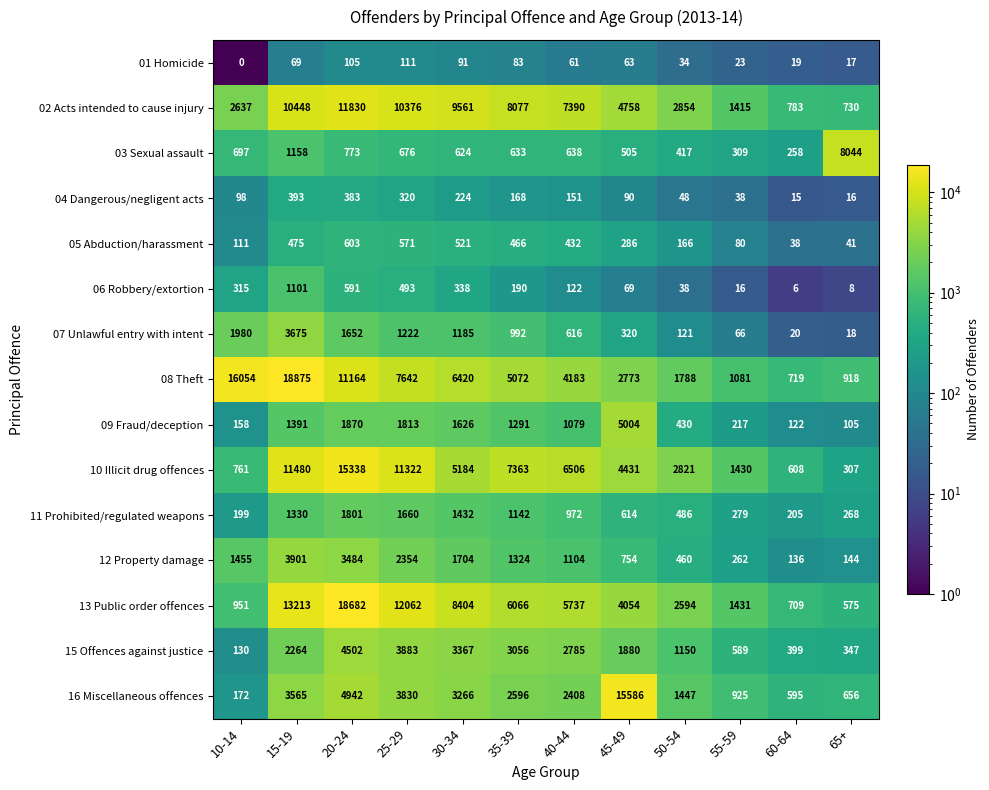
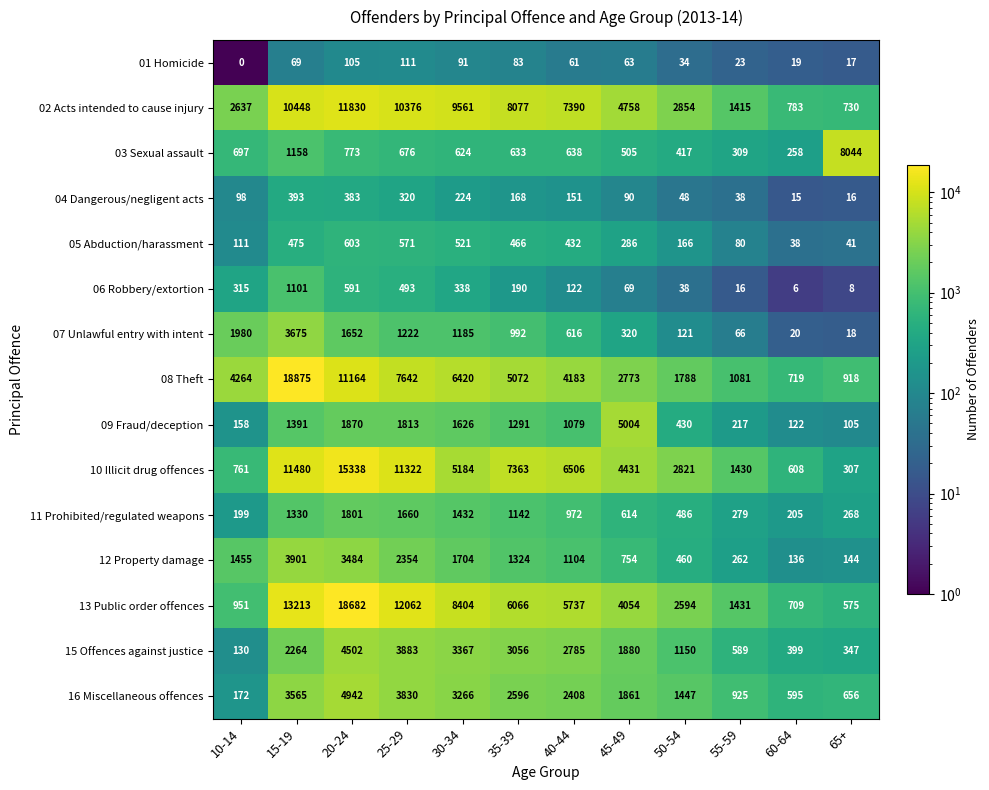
  {
    "01 Homicide": {
      "10-14": 0,
      "15-19": 69,
      "20-24": 105,
      "25-29": 111,
      "30-34": 91,
      "35-39": 83,
      "40-44": 61,
      "45-49": 63,
      "50-54": 34,
      "55-59": 23,
      "60-64": 19,
      "65+": 17
    },
    "02 Acts intended to cause injury": {
      "10-14": 2637,
      "15-19": 10448,
      "20-24": 11830,
      "25-29": 10376,
      "30-34": 9561,
      "35-39": 8077,
      "40-44": 7390,
      "45-49": 4758,
      "50-54": 2854,
      "55-59": 1415,
      "60-64": 783,
      "65+": 730
    },
    "03 Sexual assault": {
      "10-14": 697,
      "15-19": 1158,
      "20-24": 773,
      "25-29": 676,
      "30-34": 624,
      "35-39": 633,
      "40-44": 638,
      "45-49": 505,
      "50-54": 417,
      "55-59": 309,
      "60-64": 258,
      "65+": 8044
    },
    "04 Dangerous/negligent acts": {
      "10-14": 98,
      "15-19": 393,
      "20-24": 383,
      "25-29": 320,
      "30-34": 224,
      "35-39": 168,
      "40-44": 151,
      "45-49": 90,
      "50-54": 48,
      "55-59": 38,
      "60-64": 15,
      "65+": 16
    },
    "05 Abduction/harassment": {
      "10-14": 111,
      "15-19": 475,
      "20-24": 603,
      "25-29": 571,
      "30-34": 521,
      "35-39": 466,
      "40-44": 432,
      "45-49": 286,
      "50-54": 166,
      "55-59": 80,
      "60-64": 38,
      "65+": 41
    },
    "06 Robbery/extortion": {
      "10-14": 315,
      "15-19": 1101,
      "20-24": 591,
      "25-29": 493,
      "30-34": 338,
      "35-39": 190,
      "40-44": 122,
      "45-49": 69,
      "50-54": 38,
      "55-59": 16,
      "60-64": 6,
      "65+": 8
    },
    "07 Unlawful entry with intent": {
      "10-14": 1980,
      "15-19": 3675,
      "20-24": 1652,
      "25-29": 1222,
      "30-34": 1185,
      "35-39": 992,
      "40-44": 616,
      "45-49": 320,
      "50-54": 121,
      "55-59": 66,
      "60-64": 20,
      "65+": 18
    },
    "08 Theft": {
-     "10-14": 16054,
+     "10-14": 4264,
      "15-19": 18875,
      "20-24": 11164,
      "25-29": 7642,
      "30-34": 6420,
      "35-39": 5072,
      "40-44": 4183,
      "45-49": 2773,
      "50-54": 1788,
      "55-59": 1081,
      "60-64": 719,
      "65+": 918
    },
    "09 Fraud/deception": {
      "10-14": 158,
      "15-19": 1391,
      "20-24": 1870,
      "25-29": 1813,
      "30-34": 1626,
      "35-39": 1291,
      "40-44": 1079,
      "45-49": 5004,
      "50-54": 430,
      "55-59": 217,
      "60-64": 122,
      "65+": 105
    },
    "10 Illicit drug offences": {
      "10-14": 761,
      "15-19": 11480,
      "20-24": 15338,
      "25-29": 11322,
      "30-34": 5184,
      "35-39": 7363,
      "40-44": 6506,
      "45-49": 4431,
      "50-54": 2821,
      "55-59": 1430,
      "60-64": 608,
      "65+": 307
    },
    "11 Prohibited/regulated weapons": {
      "10-14": 199,
      "15-19": 1330,
      "20-24": 1801,
      "25-29": 1660,
      "30-34": 1432,
      "35-39": 1142,
      "40-44": 972,
      "45-49": 614,
      "50-54": 486,
      "55-59": 279,
      "60-64": 205,
      "65+": 268
    },
    "12 Property damage": {
      "10-14": 1455,
      "15-19": 3901,
      "20-24": 3484,
      "25-29": 2354,
      "30-34": 1704,
      "35-39": 1324,
      "40-44": 1104,
      "45-49": 754,
      "50-54": 460,
      "55-59": 262,
      "60-64": 136,
      "65+": 144
    },
    "13 Public order offences": {
      "10-14": 951,
      "15-19": 13213,
      "20-24": 18682,
      "25-29": 12062,
      "30-34": 8404,
      "35-39": 6066,
      "40-44": 5737,
      "45-49": 4054,
      "50-54": 2594,
      "55-59": 1431,
      "60-64": 709,
      "65+": 575
    },
    "15 Offences against justice": {
      "10-14": 130,
      "15-19": 2264,
      "20-24": 4502,
      "25-29": 3883,
      "30-34": 3367,
      "35-39": 3056,
      "40-44": 2785,
      "45-49": 1880,
      "50-54": 1150,
      "55-59": 589,
      "60-64": 399,
      "65+": 347
    },
    "16 Miscellaneous offences": {
      "10-14": 172,
      "15-19": 3565,
      "20-24": 4942,
      "25-29": 3830,
      "30-34": 3266,
      "35-39": 2596,
      "40-44": 2408,
-     "45-49": 15586,
+     "45-49": 1861,
      "50-54": 1447,
      "55-59": 925,
      "60-64": 595,
      "65+": 656
    }
  }
